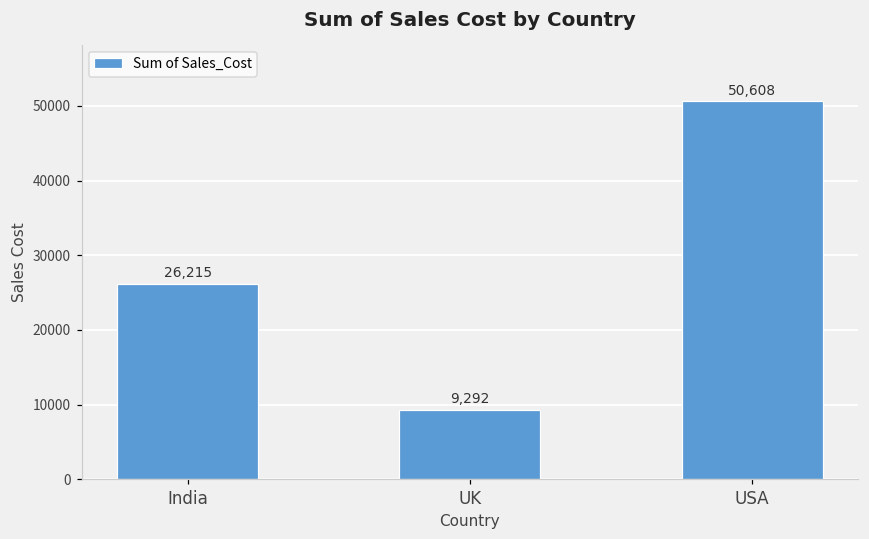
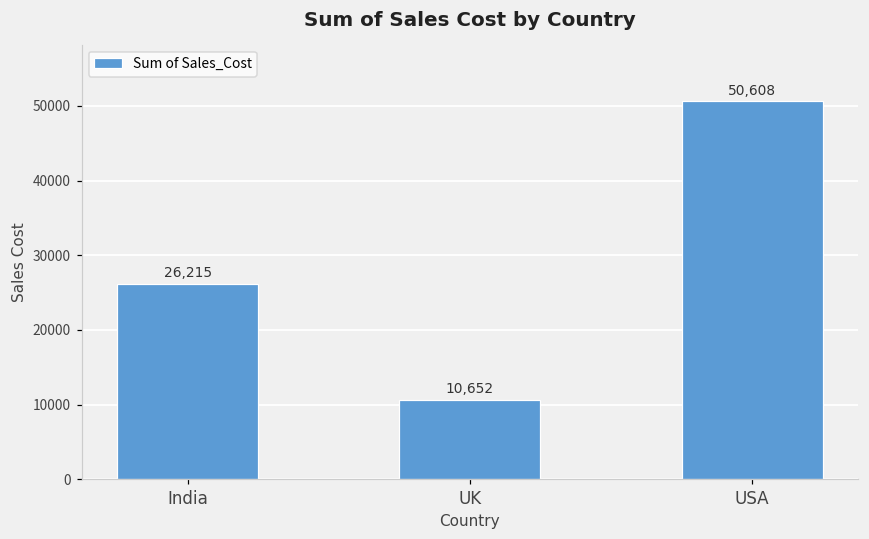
  {
    "India": "26,215",
-   "UK": "9,292",
+   "UK": "10,652",
    "USA": "50,608"
  }
